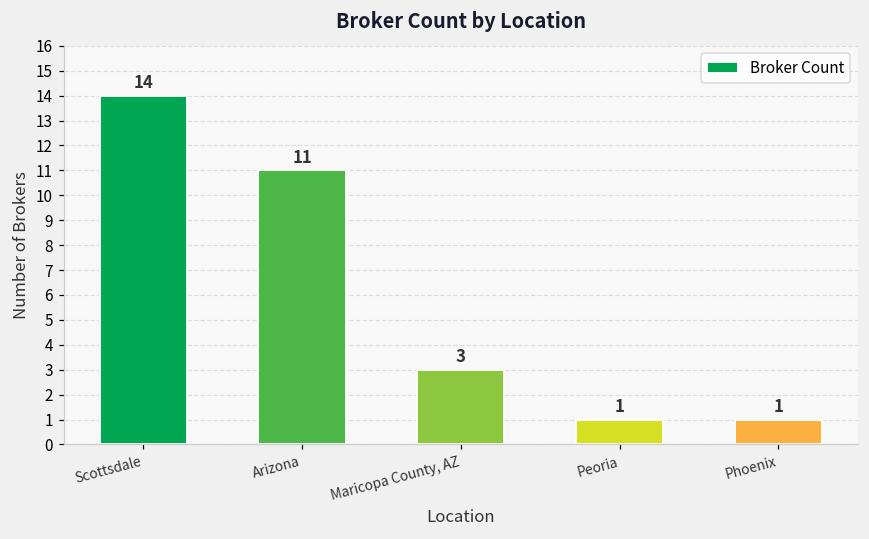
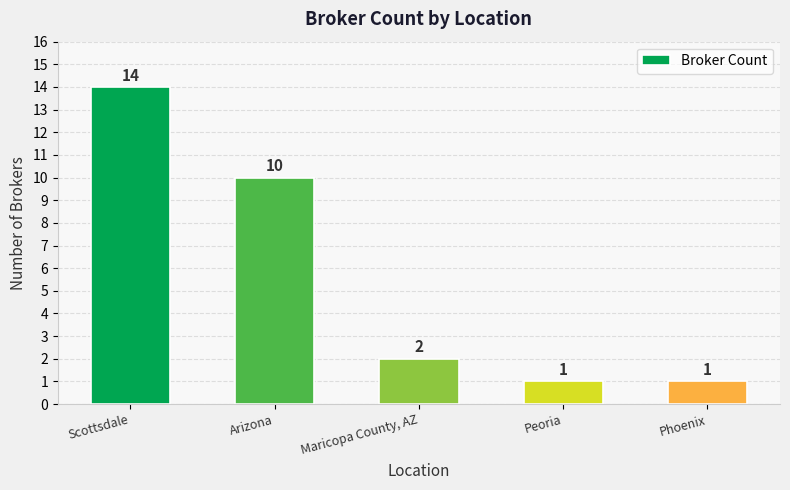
  {
    "Scottsdale": 14,
-   "Arizona": 11,
-   "Maricopa County, AZ": 3,
+   "Arizona": 10,
+   "Maricopa County, AZ": 2,
    "Peoria": 1,
    "Phoenix": 1
  }
